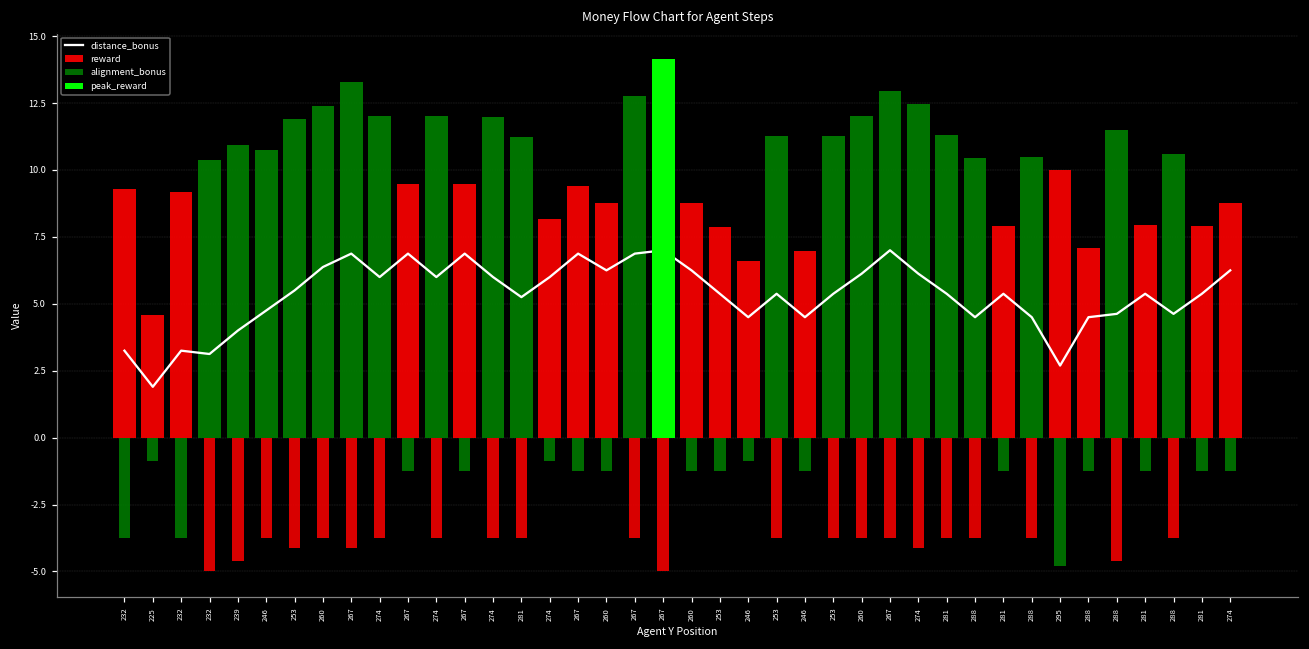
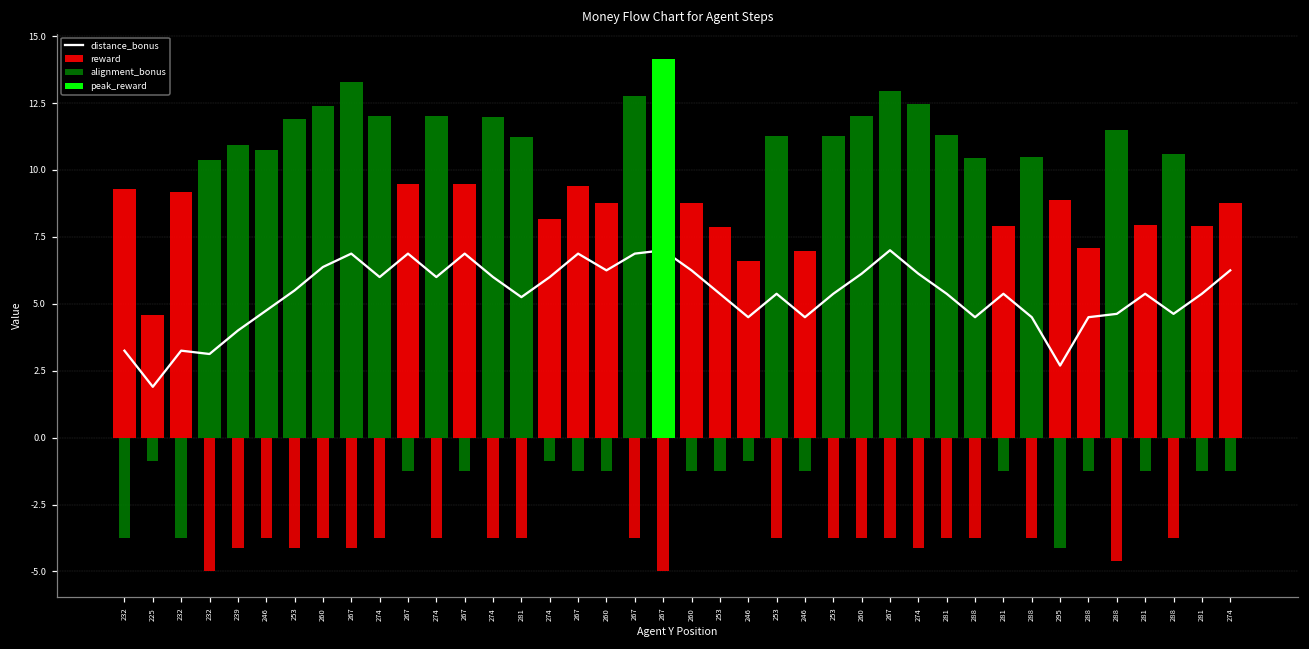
  {
    "distance_bonus": {
      "225": 1.9,
      "239": 4.0,
      "295": 2.7
    },
    "reward": {
      "225": 4.6,
      "239": 10.9,
-     "295": 10.0
+     "295": 8.9
    },
    "alignment_bonus": {
      "225": -0.9,
-     "239": -4.6,
-     "295": -4.8
+     "239": -4.1,
+     "295": -4.1
    },
    "peak_reward": {
      "267": 14.2
    }
  }
